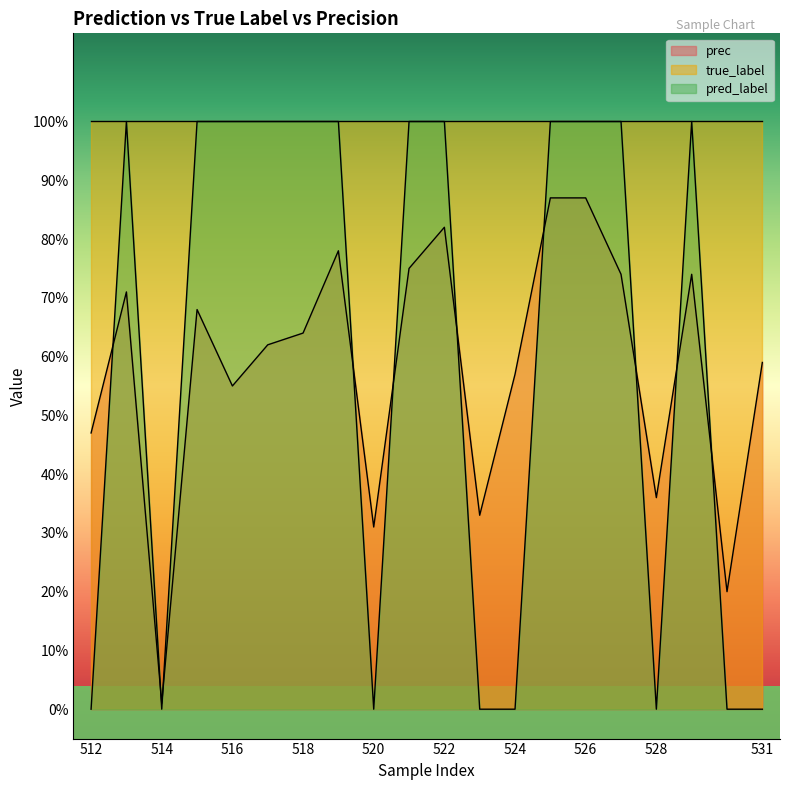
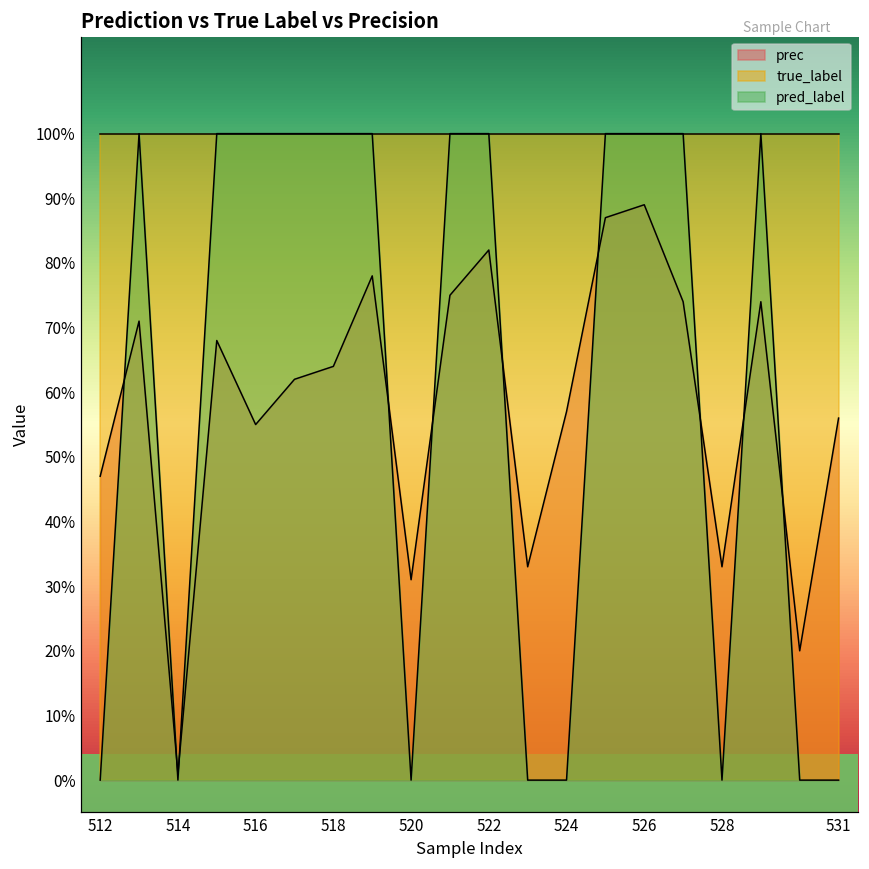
  {
    "prec": {
      "512": "47%",
      "516": "55%",
      "518": "64%",
      "520": "31%",
      "522": "82%",
      "524": "57%",
-     "526": "87%",
-     "528": "36%",
-     "531": "59%"
+     "526": "89%",
+     "528": "33%",
+     "531": "56%"
    },
    "true_label": {
      "512": "100%",
      "514": "100%",
      "520": "100%",
      "524": "100%",
      "528": "100%",
      "531": "100%"
    }
  }
